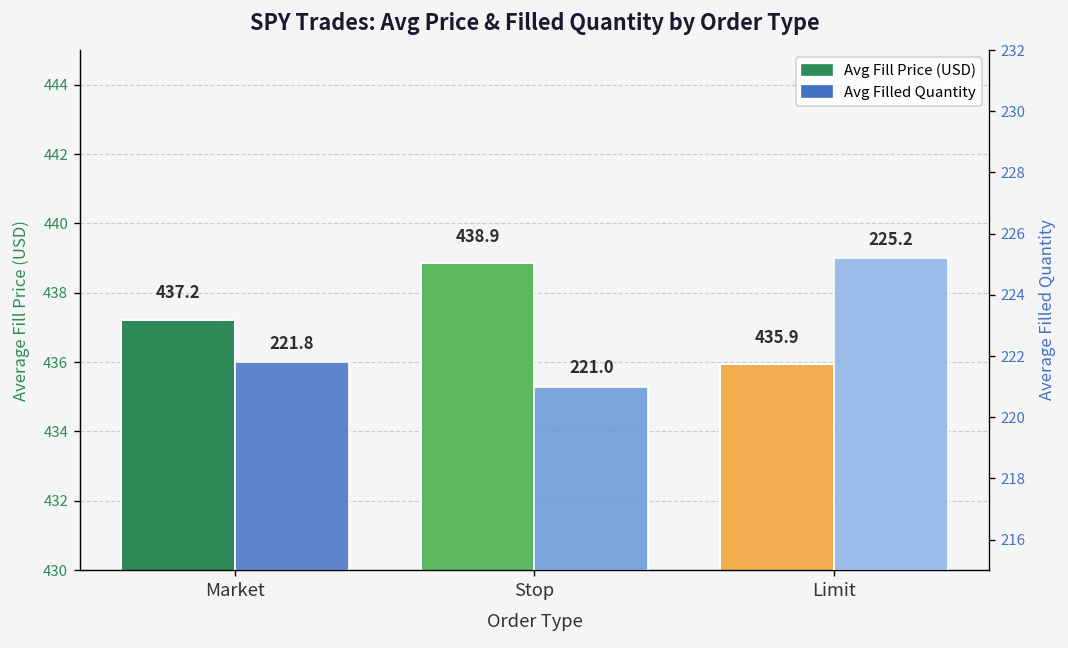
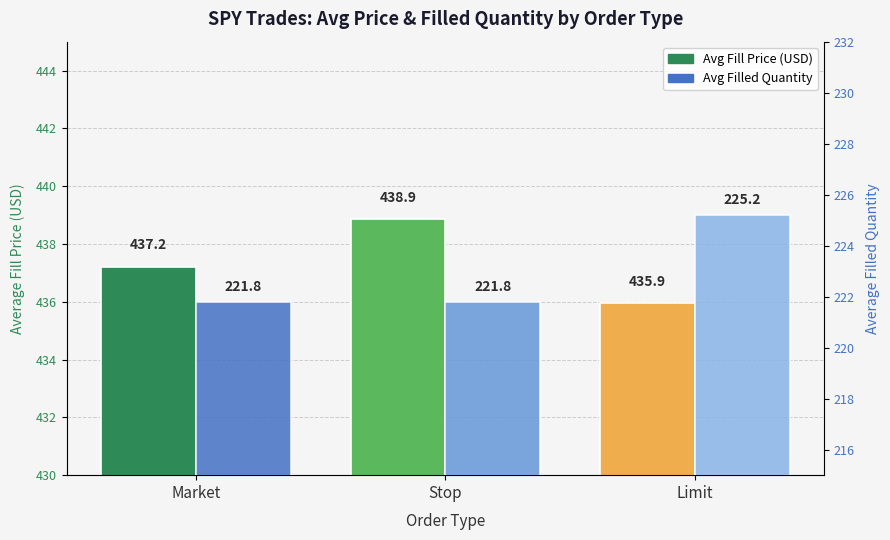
  {
    "Avg Fill Price (USD)": {
      "Market": 437.2,
      "Stop": 438.9,
      "Limit": 435.9
    },
    "Avg Filled Quantity": {
      "Market": 221.8,
-     "Stop": 221.0,
+     "Stop": 221.8,
      "Limit": 225.2
    }
  }
